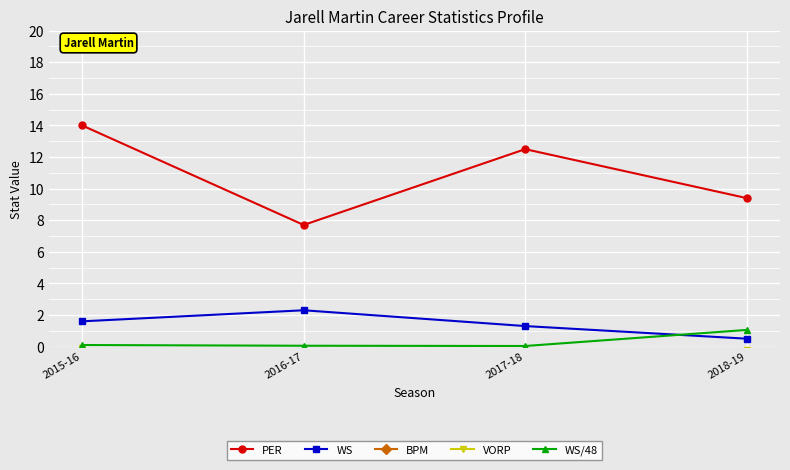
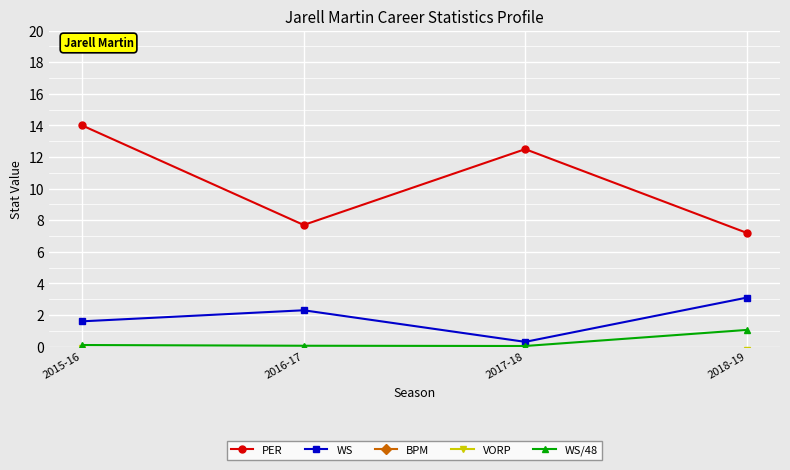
  {
    "PER": {
      "2015-16": 14.0,
      "2016-17": 7.7,
      "2017-18": 12.5,
-     "2018-19": 9.4
+     "2018-19": 7.2
    },
    "WS": {
      "2015-16": 1.6,
      "2016-17": 2.3,
-     "2017-18": 1.3,
-     "2018-19": 0.5
+     "2017-18": 0.3,
+     "2018-19": 3.1
    },
    "VORP": {
      "2015-16": -0.1
    },
    "WS/48": {
      "2015-16": 0.1,
      "2016-17": 0.1,
      "2017-18": 0.0,
      "2018-19": 1.1
    }
  }
